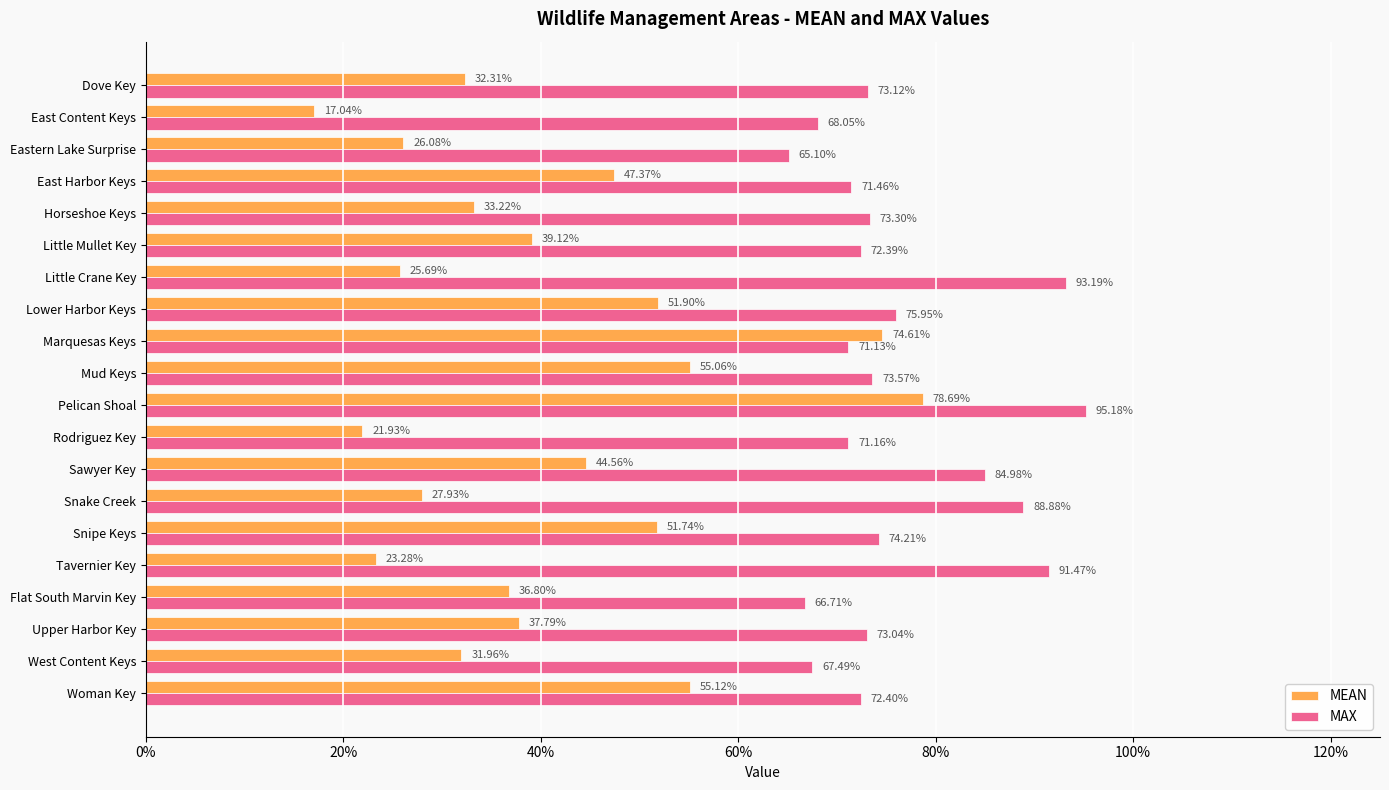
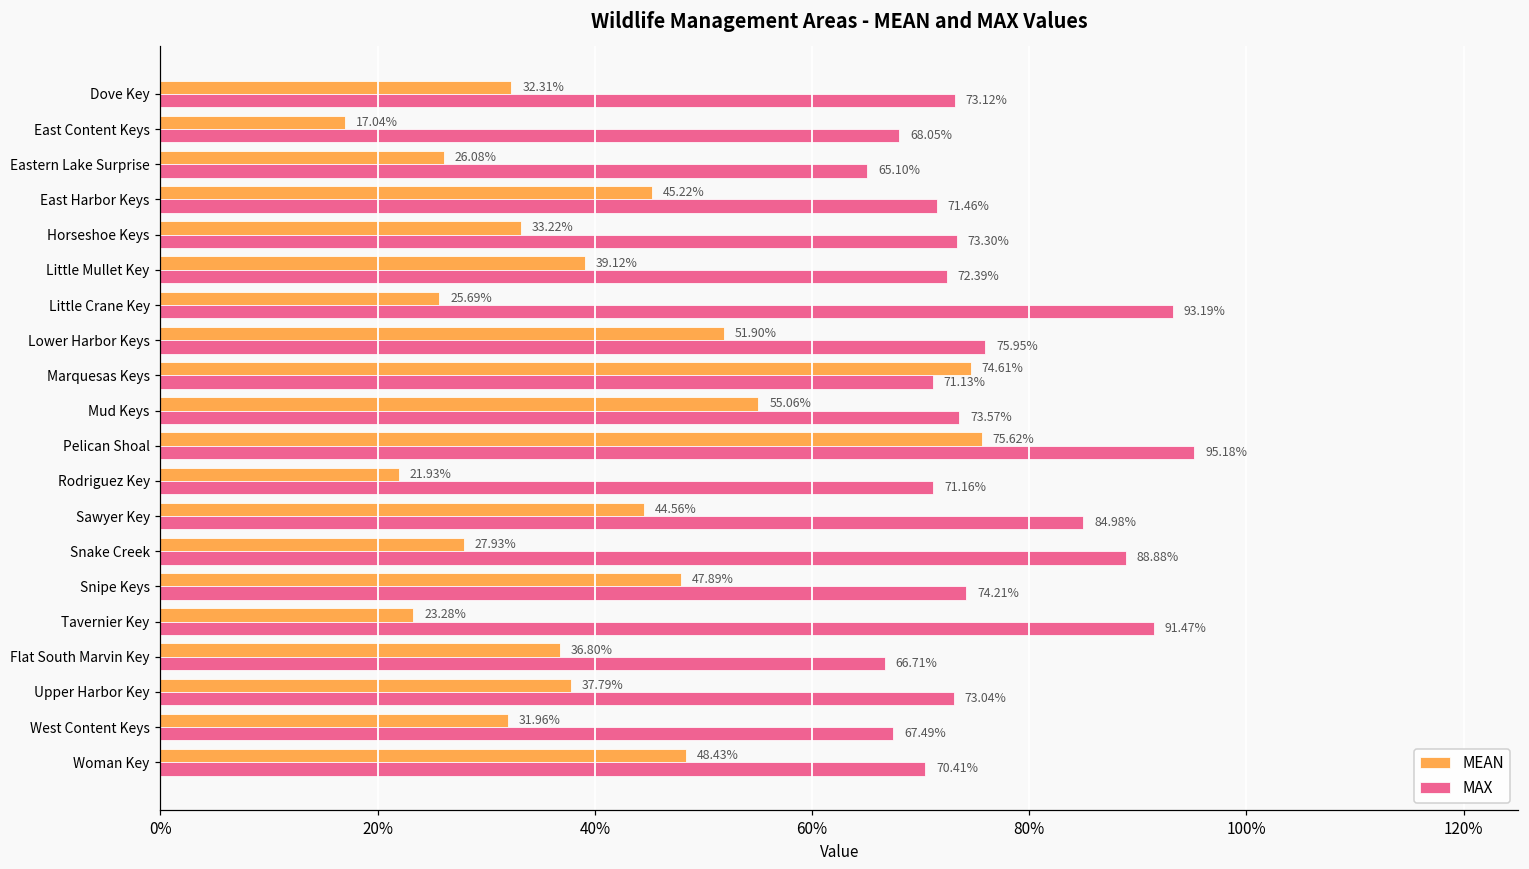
  {
    "MEAN": {
      "Dove Key": "32.31%",
      "East Content Keys": "17.04%",
      "Eastern Lake Surprise": "26.08%",
-     "East Harbor Keys": "47.37%",
+     "East Harbor Keys": "45.22%",
      "Horseshoe Keys": "33.22%",
      "Little Mullet Key": "39.12%",
      "Little Crane Key": "25.69%",
      "Lower Harbor Keys": "51.90%",
      "Marquesas Keys": "74.61%",
      "Mud Keys": "55.06%",
-     "Pelican Shoal": "78.69%",
+     "Pelican Shoal": "75.62%",
      "Rodriguez Key": "21.93%",
      "Sawyer Key": "44.56%",
      "Snake Creek": "27.93%",
-     "Snipe Keys": "51.74%",
+     "Snipe Keys": "47.89%",
      "Tavernier Key": "23.28%",
      "Flat South Marvin Key": "36.80%",
      "Upper Harbor Key": "37.79%",
      "West Content Keys": "31.96%",
-     "Woman Key": "55.12%"
+     "Woman Key": "48.43%"
    },
    "MAX": {
      "Dove Key": "73.12%",
      "East Content Keys": "68.05%",
      "Eastern Lake Surprise": "65.10%",
      "East Harbor Keys": "71.46%",
      "Horseshoe Keys": "73.30%",
      "Little Mullet Key": "72.39%",
      "Little Crane Key": "93.19%",
      "Lower Harbor Keys": "75.95%",
      "Marquesas Keys": "71.13%",
      "Mud Keys": "73.57%",
      "Pelican Shoal": "95.18%",
      "Rodriguez Key": "71.16%",
      "Sawyer Key": "84.98%",
      "Snake Creek": "88.88%",
      "Snipe Keys": "74.21%",
      "Tavernier Key": "91.47%",
      "Flat South Marvin Key": "66.71%",
      "Upper Harbor Key": "73.04%",
      "West Content Keys": "67.49%",
-     "Woman Key": "72.40%"
+     "Woman Key": "70.41%"
    }
  }
